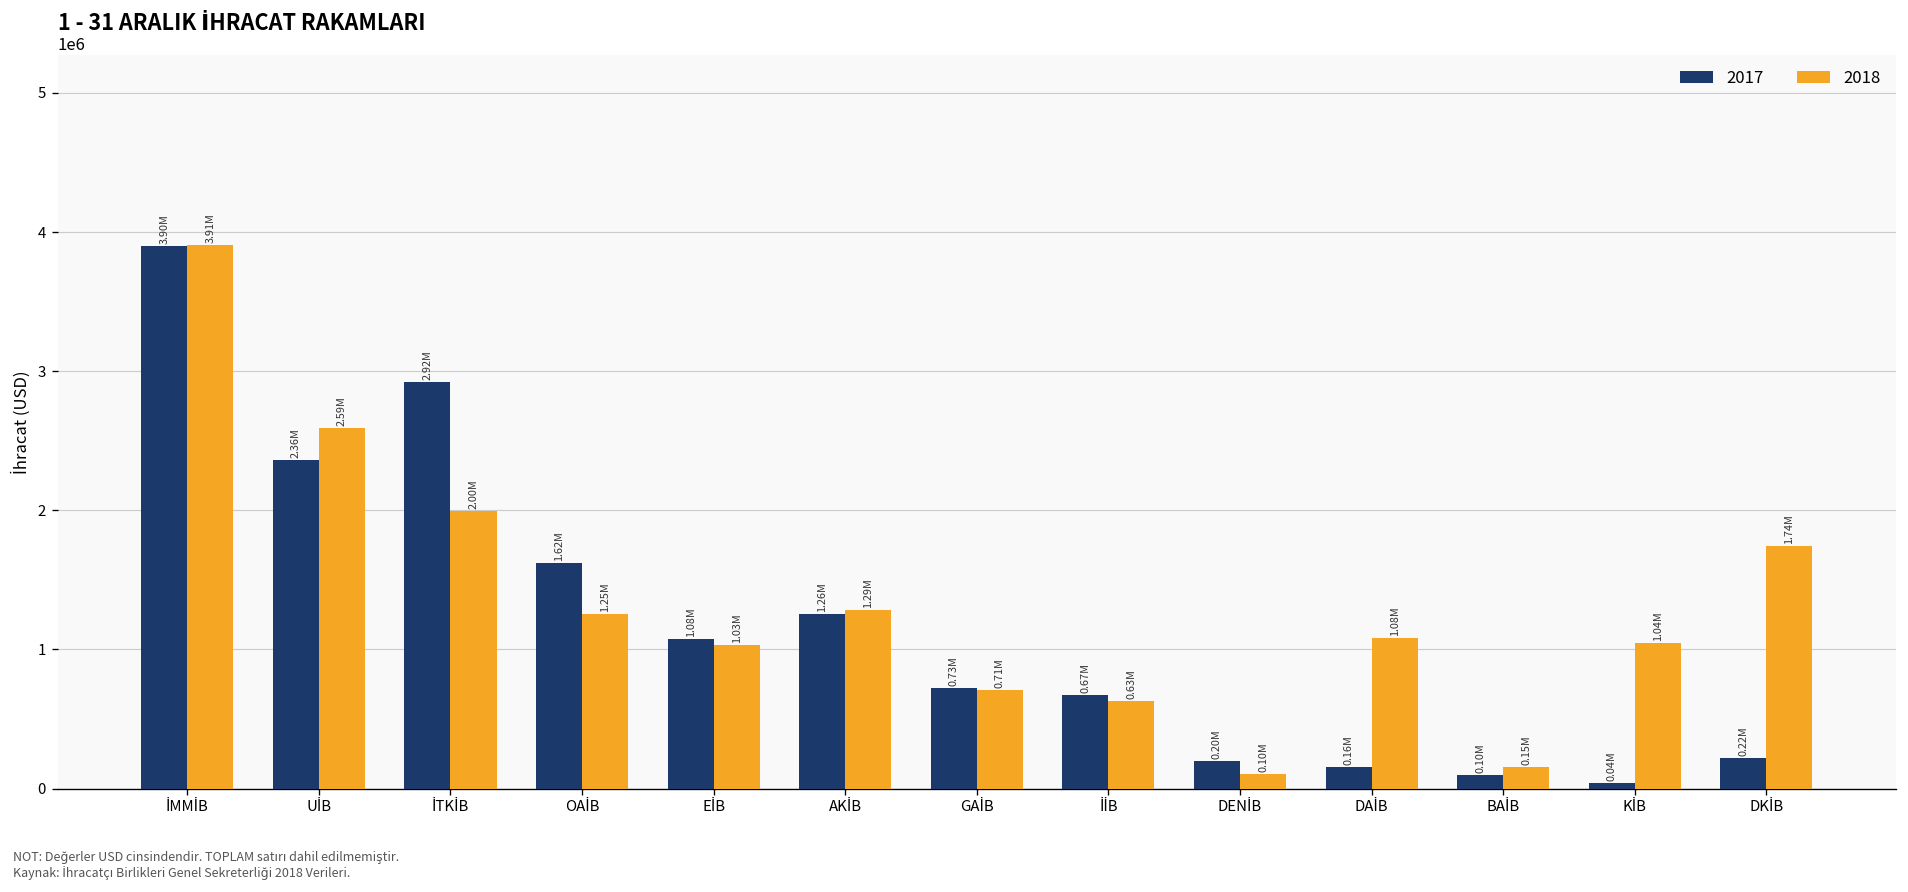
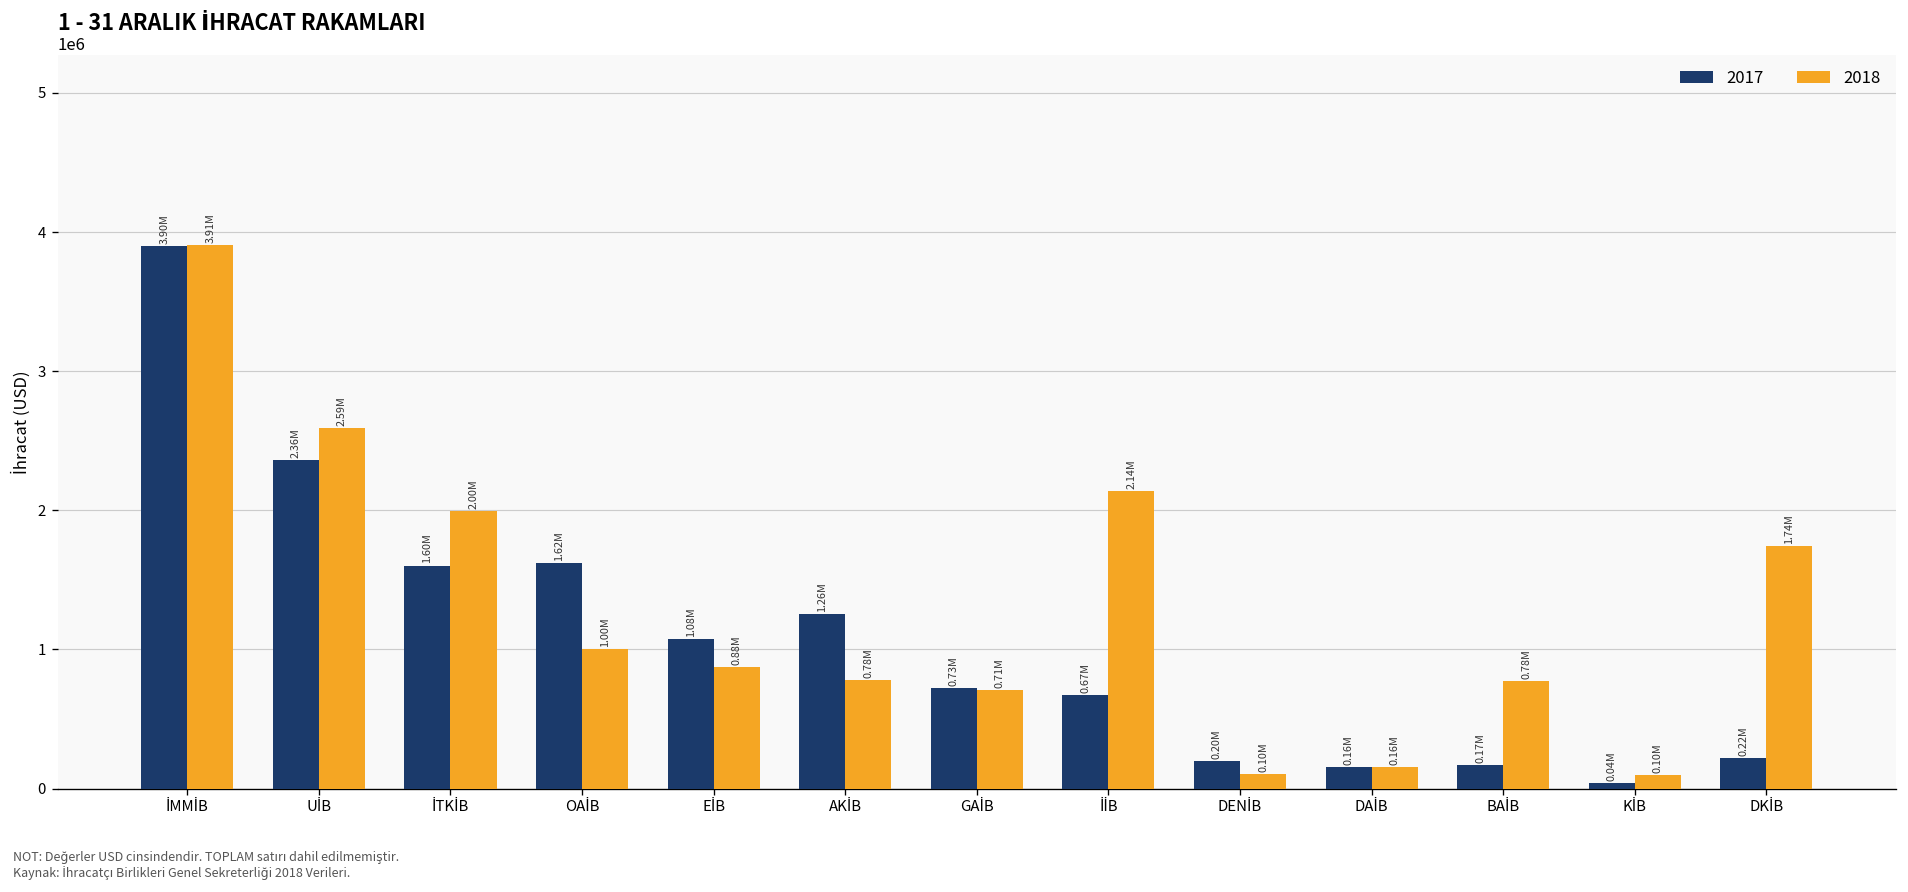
  {
    "2017": {
      "İMMİB": "3.90M",
      "UİB": "2.36M",
-     "İTKİB": "2.92M",
+     "İTKİB": "1.60M",
      "OAİB": "1.62M",
      "EİB": "1.08M",
      "AKİB": "1.26M",
      "GAİB": "0.73M",
      "İİB": "0.67M",
      "DENİB": "0.20M",
      "DAİB": "0.16M",
-     "BAİB": "0.10M",
+     "BAİB": "0.17M",
      "KİB": "0.04M",
      "DKİB": "0.22M"
    },
    "2018": {
      "İMMİB": "3.91M",
      "UİB": "2.59M",
      "İTKİB": "2.00M",
-     "OAİB": "1.25M",
-     "EİB": "1.03M",
-     "AKİB": "1.29M",
+     "OAİB": "1.00M",
+     "EİB": "0.88M",
+     "AKİB": "0.78M",
      "GAİB": "0.71M",
-     "İİB": "0.63M",
+     "İİB": "2.14M",
      "DENİB": "0.10M",
-     "DAİB": "1.08M",
-     "BAİB": "0.15M",
-     "KİB": "1.04M",
+     "DAİB": "0.16M",
+     "BAİB": "0.78M",
+     "KİB": "0.10M",
      "DKİB": "1.74M"
    }
  }
